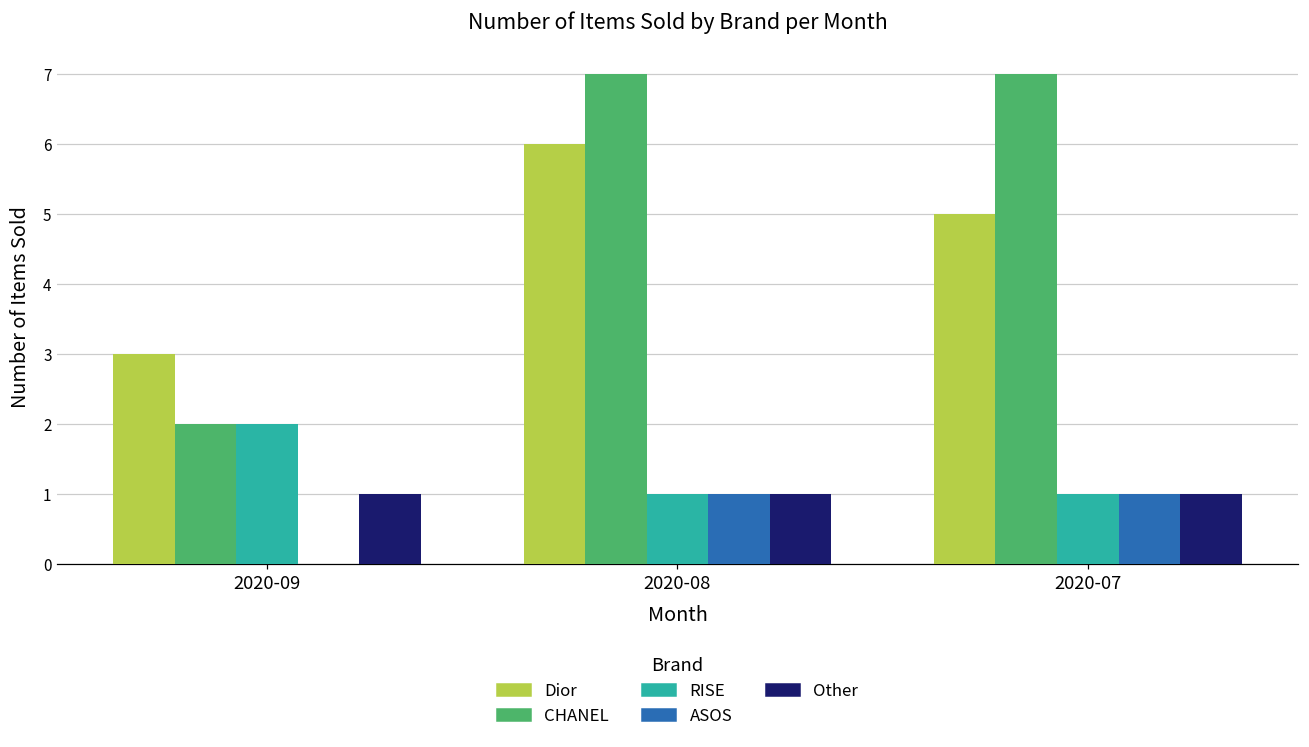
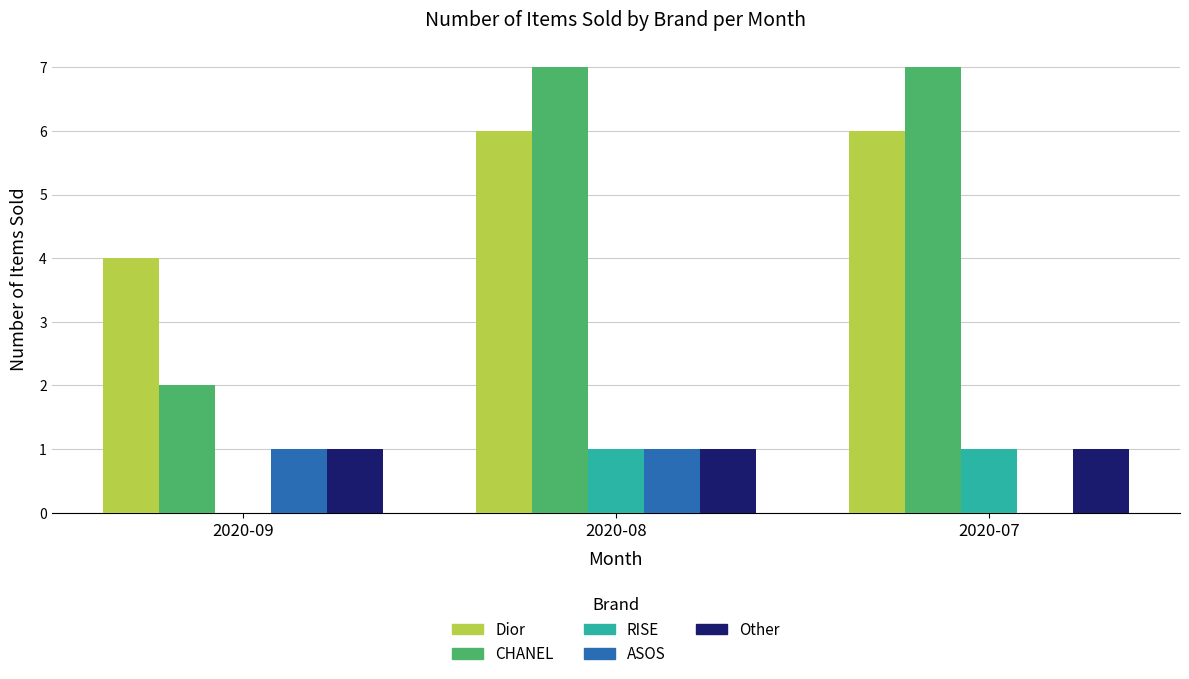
  {
    "Dior": {
-     "2020-09": 3,
+     "2020-09": 4,
      "2020-08": 6,
-     "2020-07": 5
+     "2020-07": 6
    },
    "CHANEL": {
      "2020-09": 2,
      "2020-08": 7,
      "2020-07": 7
    },
    "RISE": {
-     "2020-09": 2,
+     "2020-09": 0,
      "2020-08": 1,
      "2020-07": 1
    },
    "ASOS": {
-     "2020-09": 0,
+     "2020-09": 1,
      "2020-08": 1,
-     "2020-07": 1
+     "2020-07": 0
    },
    "Other": {
      "2020-09": 1,
      "2020-08": 1,
      "2020-07": 1
    }
  }
